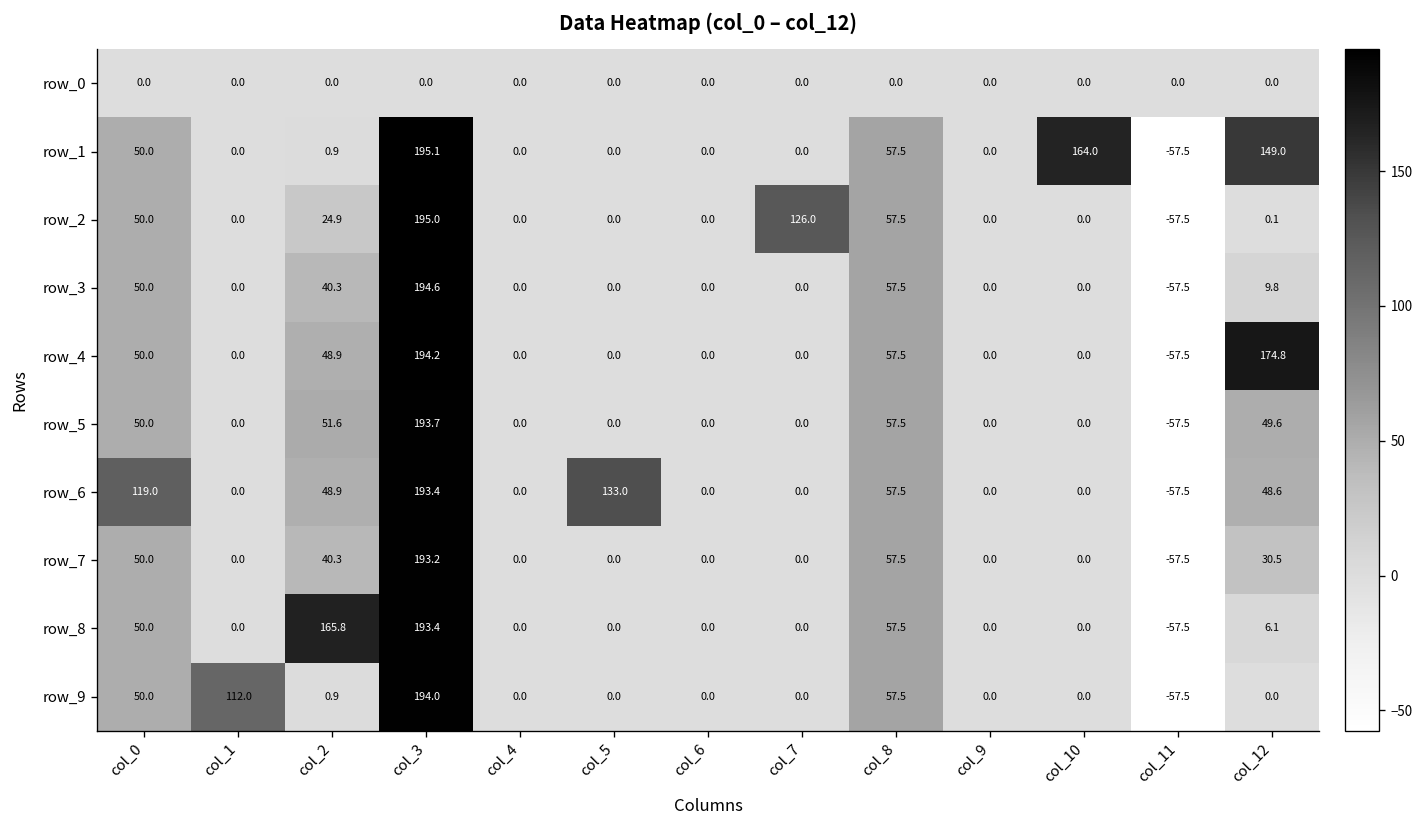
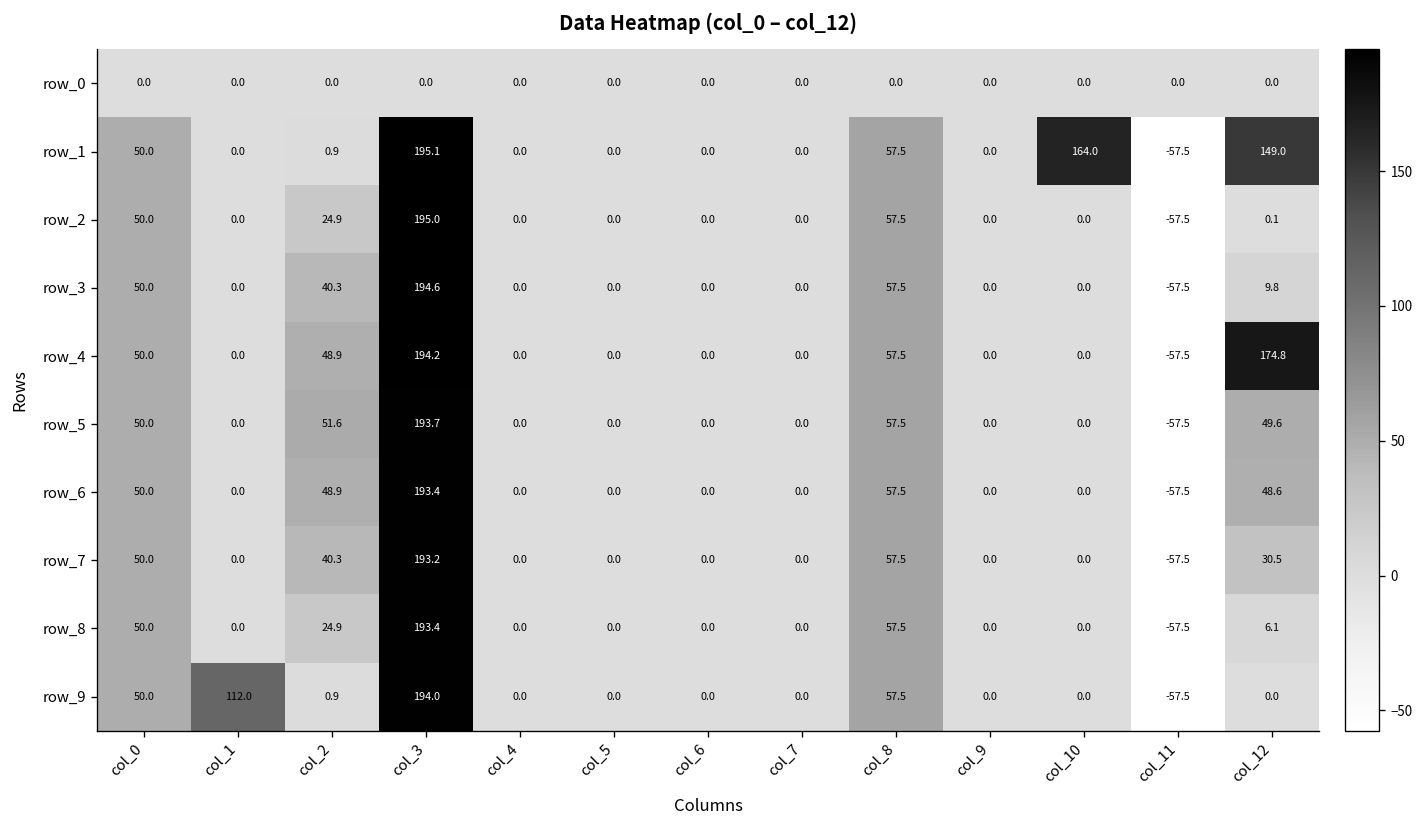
  {
    "row_0": {
      "col_0": 0.0,
      "col_1": 0.0,
      "col_2": 0.0,
      "col_3": 0.0,
      "col_4": 0.0,
      "col_5": 0.0,
      "col_6": 0.0,
      "col_7": 0.0,
      "col_8": 0.0,
      "col_9": 0.0,
      "col_10": 0.0,
      "col_11": 0.0,
      "col_12": 0.0
    },
    "row_1": {
      "col_0": 50.0,
      "col_1": 0.0,
      "col_2": 0.9,
      "col_3": 195.1,
      "col_4": 0.0,
      "col_5": 0.0,
      "col_6": 0.0,
      "col_7": 0.0,
      "col_8": 57.5,
      "col_9": 0.0,
      "col_10": 164.0,
      "col_11": -57.5,
      "col_12": 149.0
    },
    "row_2": {
      "col_0": 50.0,
      "col_1": 0.0,
      "col_2": 24.9,
      "col_3": 195.0,
      "col_4": 0.0,
      "col_5": 0.0,
      "col_6": 0.0,
-     "col_7": 126.0,
+     "col_7": 0.0,
      "col_8": 57.5,
      "col_9": 0.0,
      "col_10": 0.0,
      "col_11": -57.5,
      "col_12": 0.1
    },
    "row_3": {
      "col_0": 50.0,
      "col_1": 0.0,
      "col_2": 40.3,
      "col_3": 194.6,
      "col_4": 0.0,
      "col_5": 0.0,
      "col_6": 0.0,
      "col_7": 0.0,
      "col_8": 57.5,
      "col_9": 0.0,
      "col_10": 0.0,
      "col_11": -57.5,
      "col_12": 9.8
    },
    "row_4": {
      "col_0": 50.0,
      "col_1": 0.0,
      "col_2": 48.9,
      "col_3": 194.2,
      "col_4": 0.0,
      "col_5": 0.0,
      "col_6": 0.0,
      "col_7": 0.0,
      "col_8": 57.5,
      "col_9": 0.0,
      "col_10": 0.0,
      "col_11": -57.5,
      "col_12": 174.8
    },
    "row_5": {
      "col_0": 50.0,
      "col_1": 0.0,
      "col_2": 51.6,
      "col_3": 193.7,
      "col_4": 0.0,
      "col_5": 0.0,
      "col_6": 0.0,
      "col_7": 0.0,
      "col_8": 57.5,
      "col_9": 0.0,
      "col_10": 0.0,
      "col_11": -57.5,
      "col_12": 49.6
    },
    "row_6": {
-     "col_0": 119.0,
+     "col_0": 50.0,
      "col_1": 0.0,
      "col_2": 48.9,
      "col_3": 193.4,
      "col_4": 0.0,
-     "col_5": 133.0,
+     "col_5": 0.0,
      "col_6": 0.0,
      "col_7": 0.0,
      "col_8": 57.5,
      "col_9": 0.0,
      "col_10": 0.0,
      "col_11": -57.5,
      "col_12": 48.6
    },
    "row_7": {
      "col_0": 50.0,
      "col_1": 0.0,
      "col_2": 40.3,
      "col_3": 193.2,
      "col_4": 0.0,
      "col_5": 0.0,
      "col_6": 0.0,
      "col_7": 0.0,
      "col_8": 57.5,
      "col_9": 0.0,
      "col_10": 0.0,
      "col_11": -57.5,
      "col_12": 30.5
    },
    "row_8": {
      "col_0": 50.0,
      "col_1": 0.0,
-     "col_2": 165.8,
+     "col_2": 24.9,
      "col_3": 193.4,
      "col_4": 0.0,
      "col_5": 0.0,
      "col_6": 0.0,
      "col_7": 0.0,
      "col_8": 57.5,
      "col_9": 0.0,
      "col_10": 0.0,
      "col_11": -57.5,
      "col_12": 6.1
    },
    "row_9": {
      "col_0": 50.0,
      "col_1": 112.0,
      "col_2": 0.9,
      "col_3": 194.0,
      "col_4": 0.0,
      "col_5": 0.0,
      "col_6": 0.0,
      "col_7": 0.0,
      "col_8": 57.5,
      "col_9": 0.0,
      "col_10": 0.0,
      "col_11": -57.5,
      "col_12": 0.0
    }
  }
